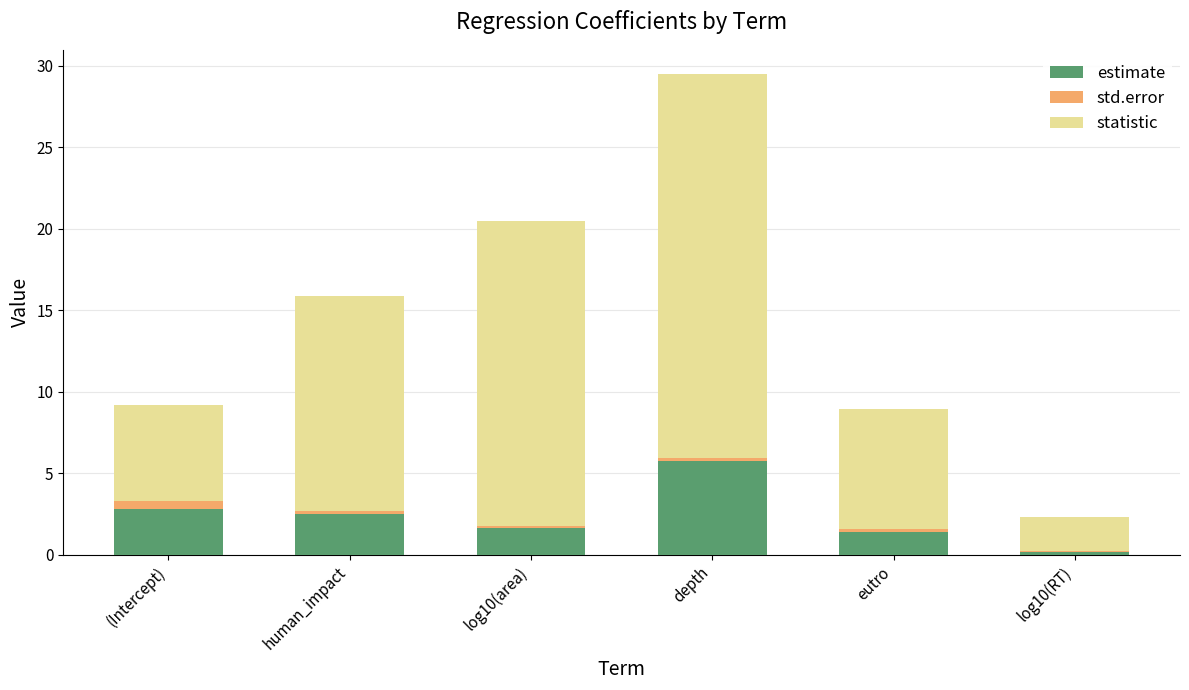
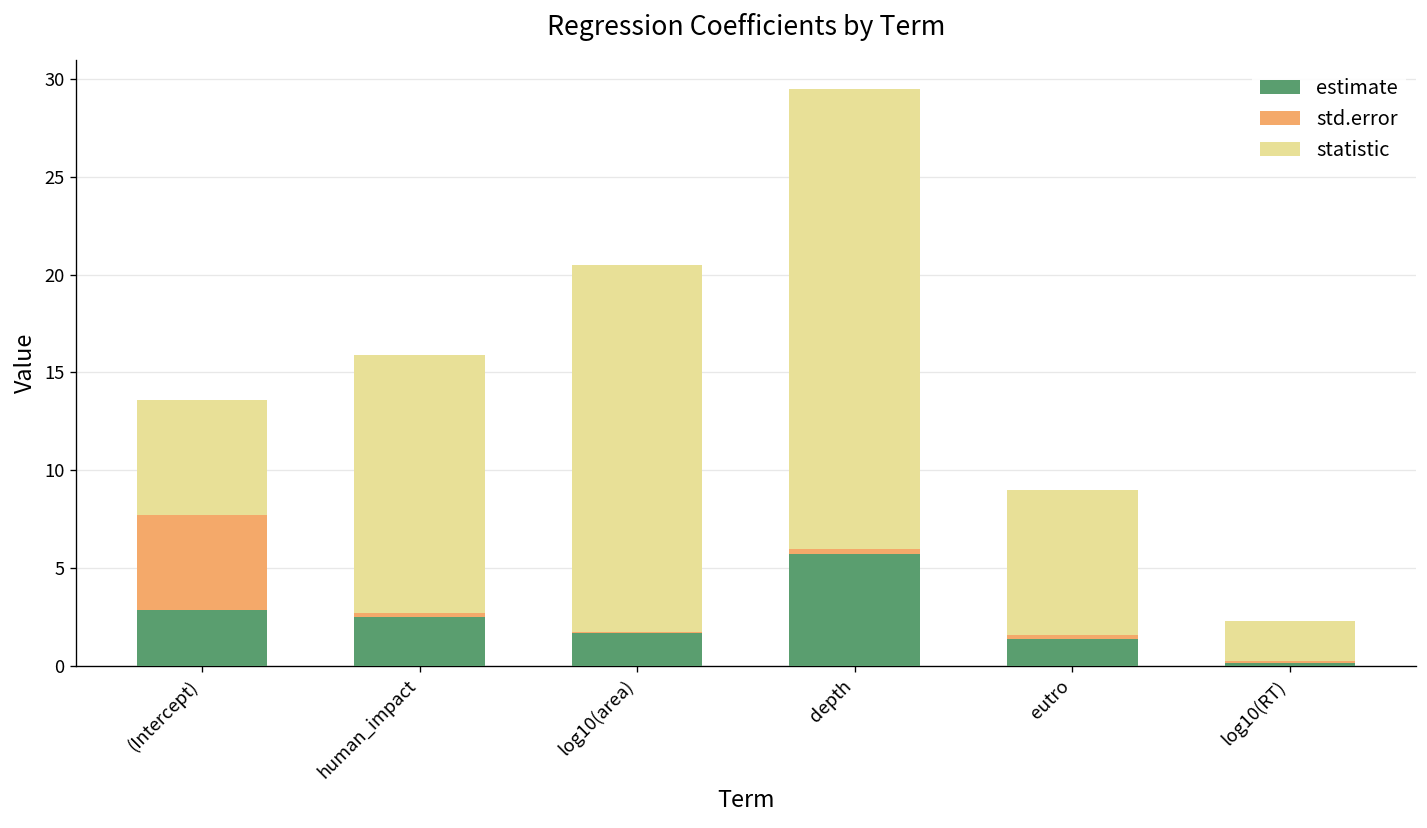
  {
    "estimate": {
      "(Intercept)": 2.8,
      "human_impact": 2.5,
      "log10(area)": 1.7,
      "depth": 5.7,
      "eutro": 1.4,
      "log10(RT)": 0.2
    },
    "std.error": {
-     "(Intercept)": 0.5,
+     "(Intercept)": 4.9,
      "human_impact": 0.2,
      "depth": 0.2,
      "eutro": 0.2
    },
    "statistic": {
      "(Intercept)": 5.9,
      "human_impact": 13.2,
      "log10(area)": 18.7,
      "depth": 23.5,
      "eutro": 7.4,
      "log10(RT)": 2.1
    }
  }
